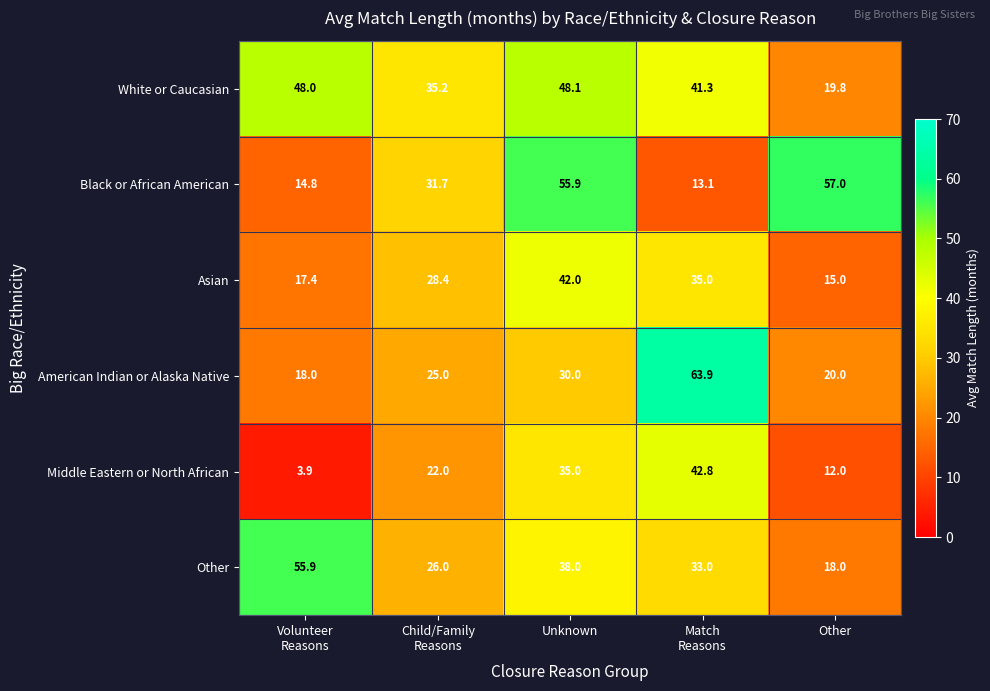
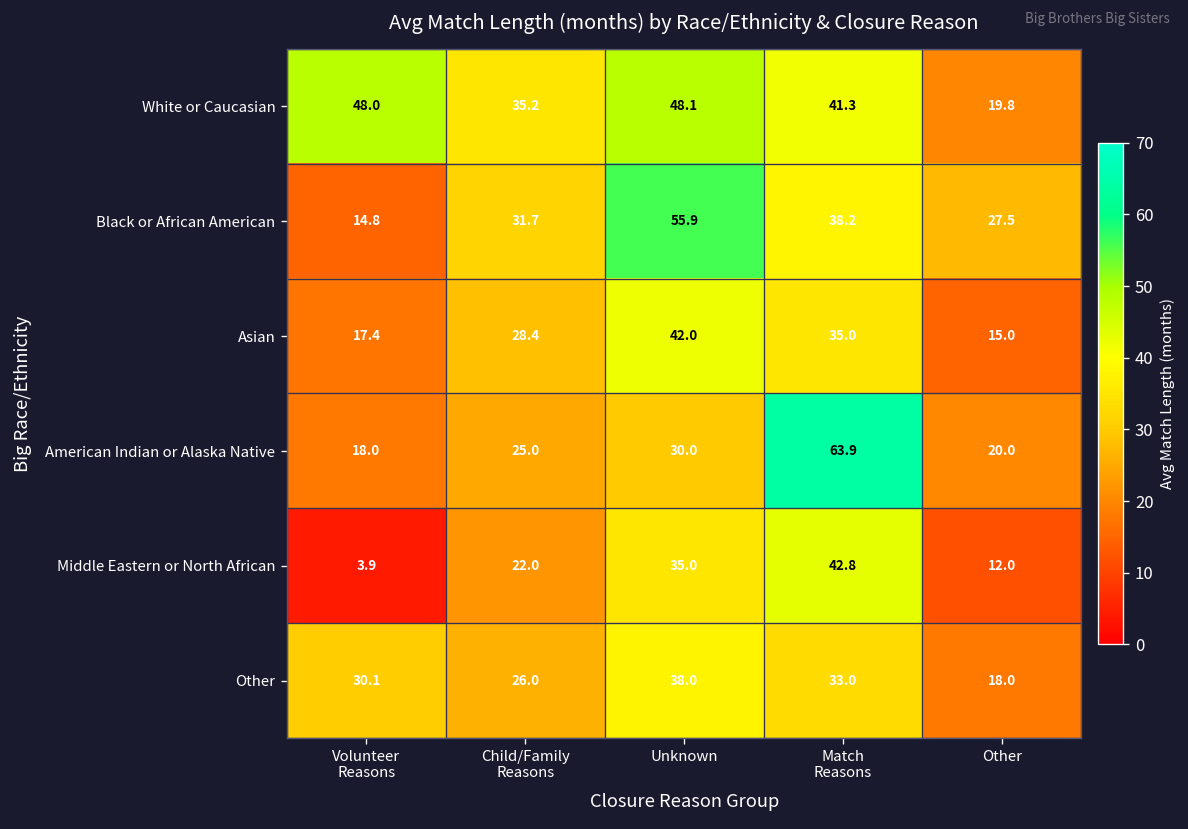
  {
    "White or Caucasian": {
      "Volunteer Reasons": 48.0,
      "Child/Family Reasons": 35.2,
      "Unknown": 48.1,
      "Match Reasons": 41.3,
      "Other": 19.8
    },
    "Black or African American": {
      "Volunteer Reasons": 14.8,
      "Child/Family Reasons": 31.7,
      "Unknown": 55.9,
-     "Match Reasons": 13.1,
-     "Other": 57.0
+     "Match Reasons": 38.2,
+     "Other": 27.5
    },
    "Asian": {
      "Volunteer Reasons": 17.4,
      "Child/Family Reasons": 28.4,
      "Unknown": 42.0,
      "Match Reasons": 35.0,
      "Other": 15.0
    },
    "American Indian or Alaska Native": {
      "Volunteer Reasons": 18.0,
      "Child/Family Reasons": 25.0,
      "Unknown": 30.0,
      "Match Reasons": 63.9,
      "Other": 20.0
    },
    "Middle Eastern or North African": {
      "Volunteer Reasons": 3.9,
      "Child/Family Reasons": 22.0,
      "Unknown": 35.0,
      "Match Reasons": 42.8,
      "Other": 12.0
    },
    "Other": {
-     "Volunteer Reasons": 55.9,
+     "Volunteer Reasons": 30.1,
      "Child/Family Reasons": 26.0,
      "Unknown": 38.0,
      "Match Reasons": 33.0,
      "Other": 18.0
    }
  }
